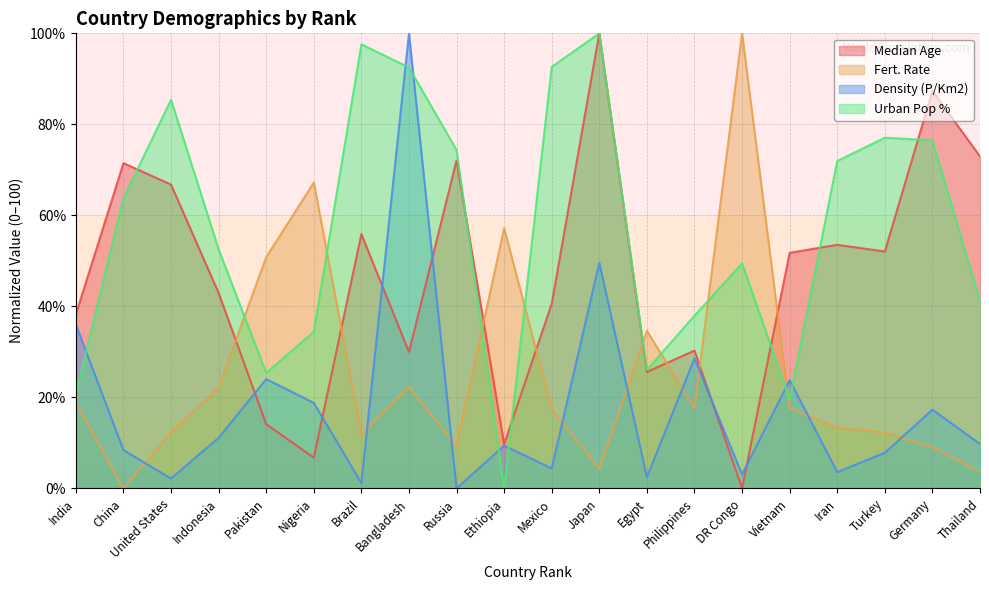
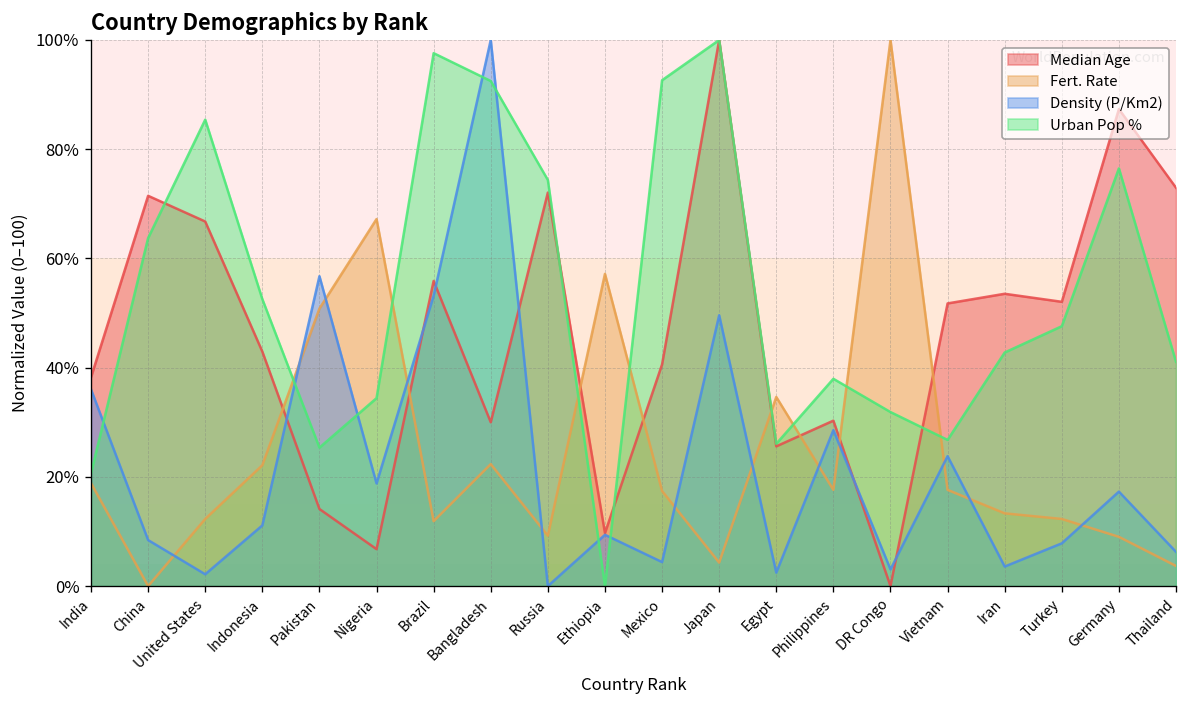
  {
    "Density (P/Km2)": {
      "India": "36%",
      "China": "8%",
      "United States": "2%",
      "Indonesia": "11%",
-     "Pakistan": "24%",
+     "Pakistan": "57%",
      "Nigeria": "19%",
-     "Brazil": "1%",
+     "Brazil": "53%",
      "Bangladesh": "100%",
      "Russia": "0%",
      "Mexico": "4%",
      "Japan": "50%",
      "Egypt": "2%",
      "Philippines": "29%",
      "DR Congo": "3%",
      "Vietnam": "24%",
      "Iran": "4%",
      "Turkey": "8%",
      "Germany": "17%",
-     "Thailand": "10%"
+     "Thailand": "6%"
    },
    "Urban Pop %": {
      "India": "21%",
      "China": "64%",
      "United States": "85%",
      "Indonesia": "53%",
      "Pakistan": "25%",
      "Nigeria": "34%",
      "Brazil": "98%",
      "Bangladesh": "92%",
      "Russia": "74%",
      "Ethiopia": "0%",
      "Mexico": "93%",
      "Philippines": "38%",
-     "DR Congo": "49%",
-     "Vietnam": "20%",
-     "Iran": "72%",
-     "Turkey": "77%",
+     "DR Congo": "32%",
+     "Vietnam": "27%",
+     "Iran": "43%",
+     "Turkey": "48%",
      "Germany": "76%",
      "Thailand": "41%"
    }
  }
